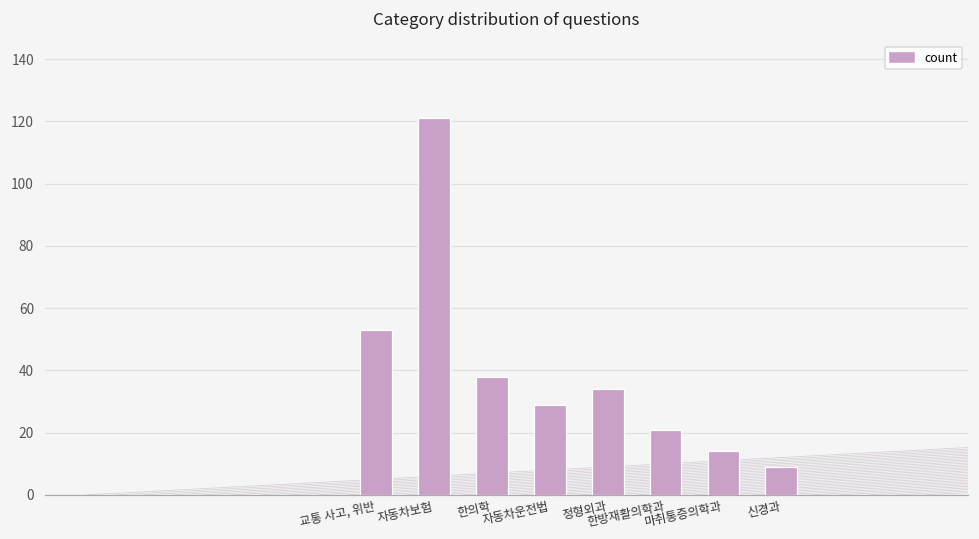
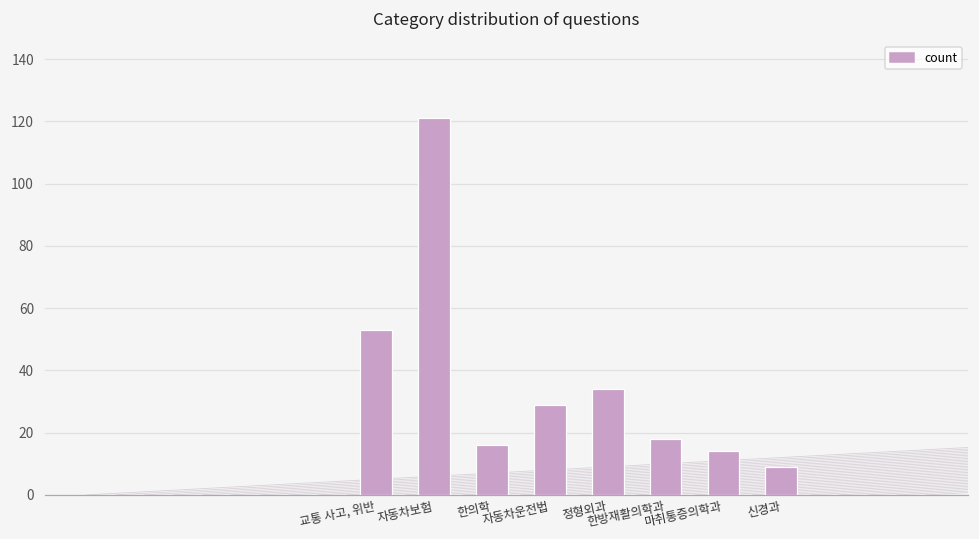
  {
    "교통 사고, 위반": 53,
    "자동차보험": 121,
-   "한의학": 38,
+   "한의학": 16,
    "자동차운전법": 29,
    "정형외과": 34,
-   "한방재활의학과": 21,
+   "한방재활의학과": 18,
    "마취통증의학과": 14,
    "신경과": 9
  }
